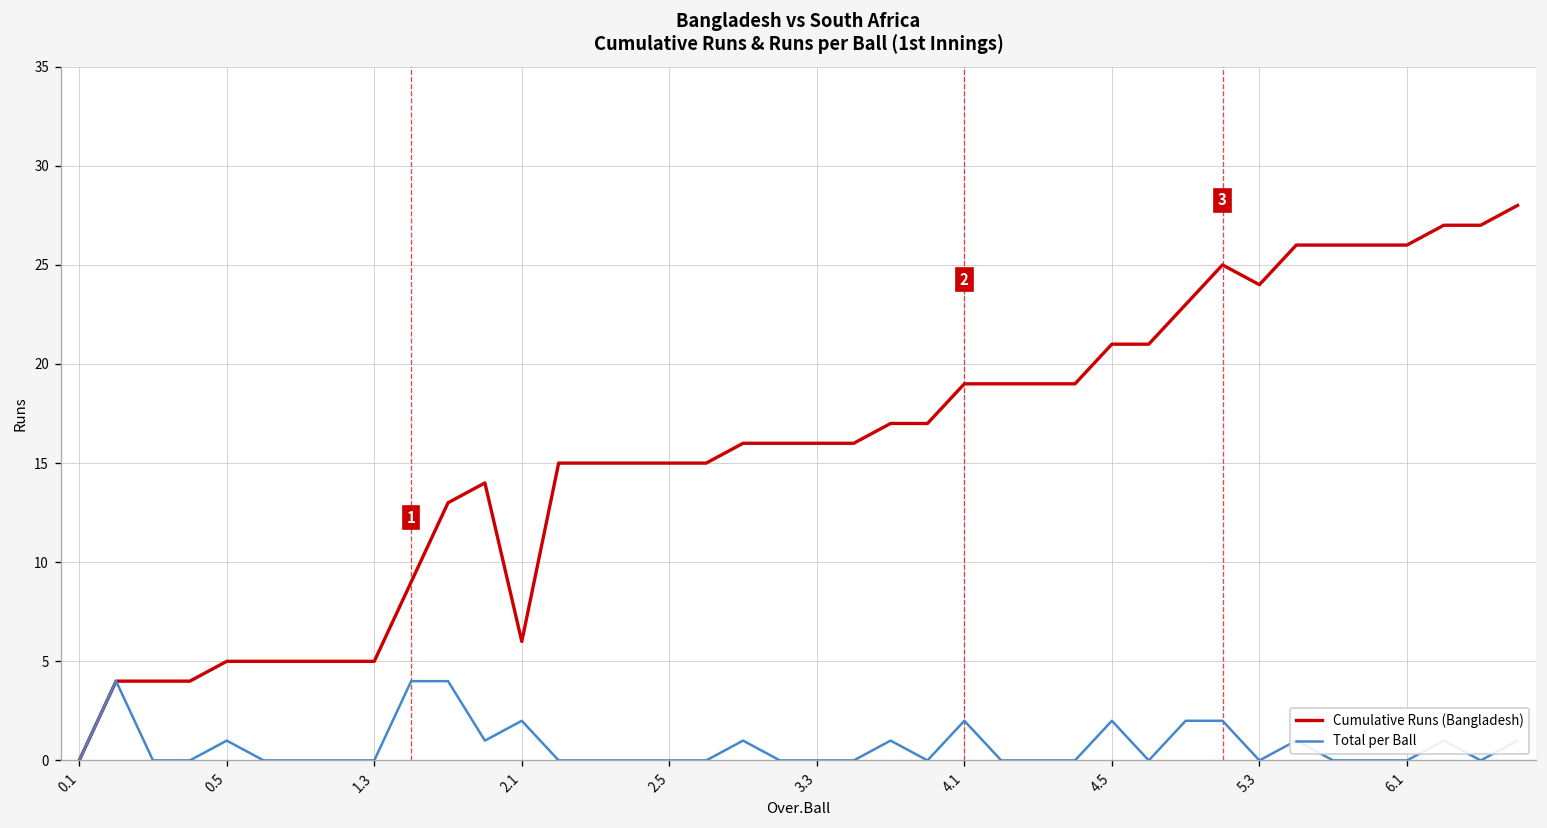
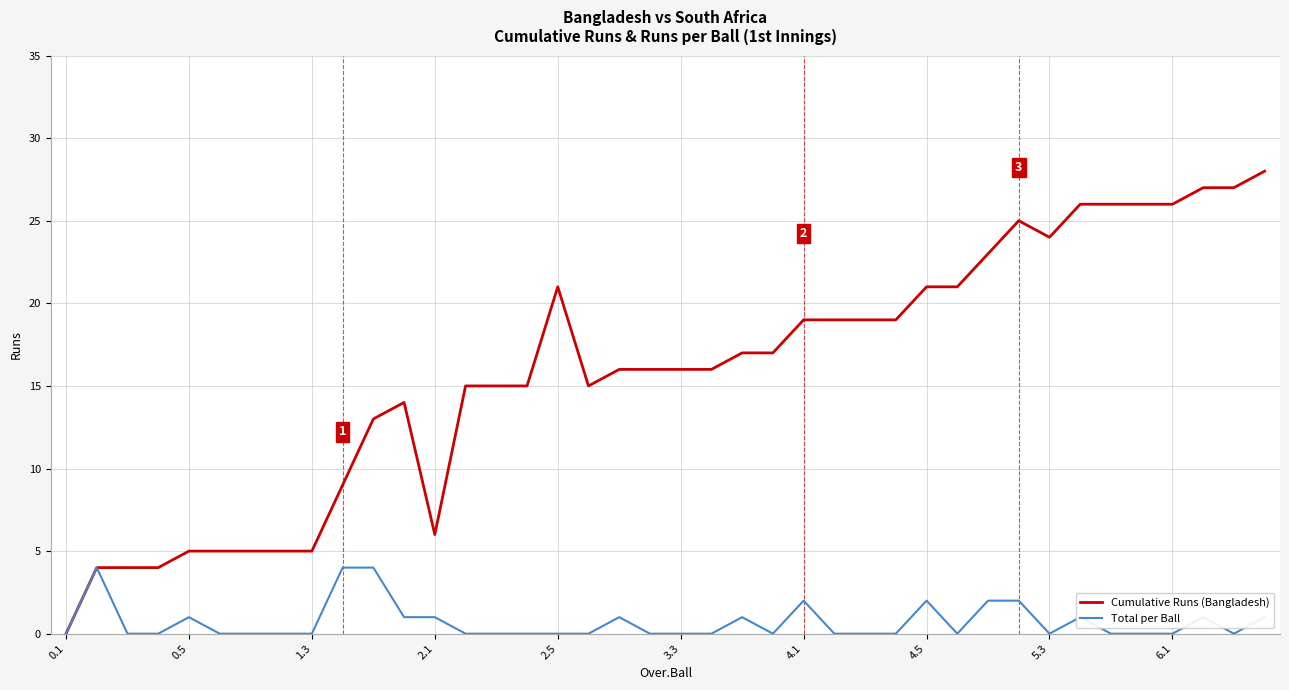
  {
    "Cumulative Runs (Bangladesh)": {
      "0.5": 5,
      "1.3": 5,
      "2.1": 6,
-     "2.5": 15,
+     "2.5": 21,
      "3.3": 16,
      "4.1": 19,
      "4.5": 21,
      "5.3": 24,
      "6.1": 26
    },
    "Total per Ball": {
      "0.5": 1,
      "1.3": 0,
-     "2.1": 2,
+     "2.1": 1,
      "2.5": 0,
      "3.3": 0,
      "4.1": 2,
      "4.5": 2,
      "5.3": 0,
      "6.1": 0
    }
  }
